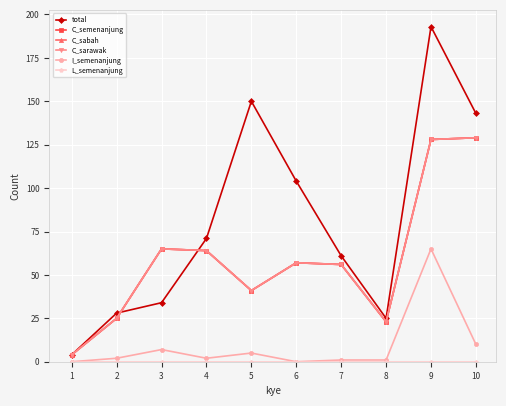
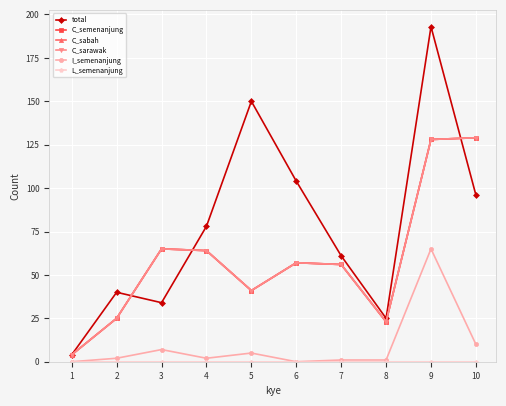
  {
    "total": {
-     "2": 28,
+     "2": 40,
      "3": 34,
-     "4": 71,
+     "4": 78,
      "5": 150,
      "6": 104,
      "7": 61,
      "8": 25,
      "9": 193,
-     "10": 143
+     "10": 96
    }
  }
